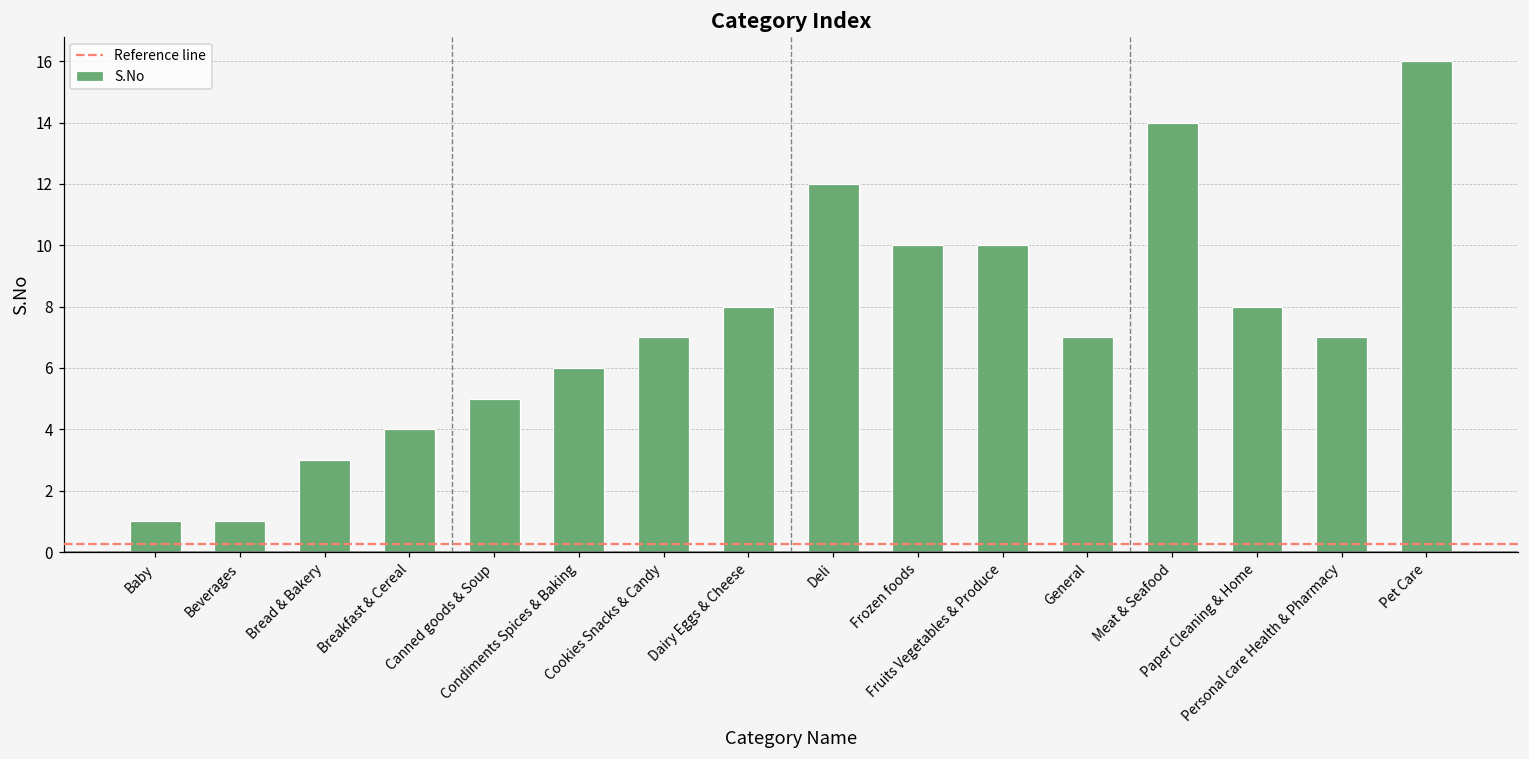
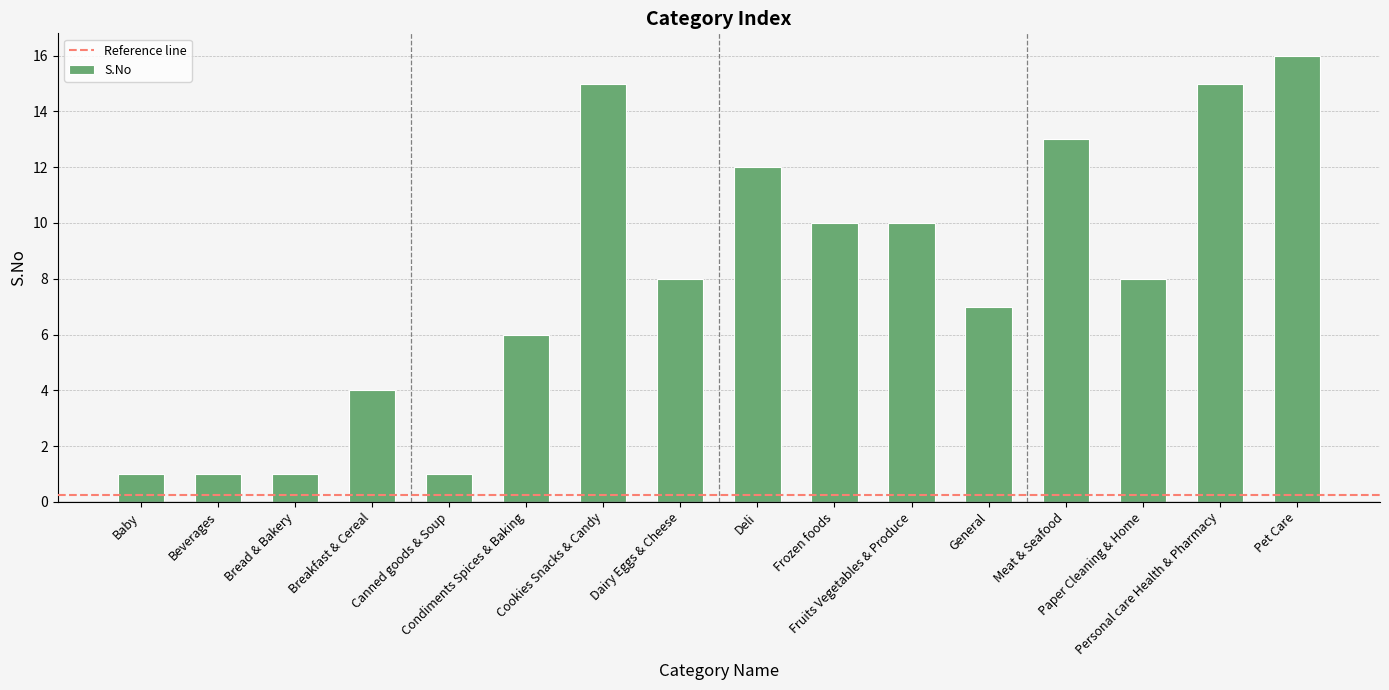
  {
    "Baby": 1,
    "Beverages": 1,
-   "Bread & Bakery": 3,
+   "Bread & Bakery": 1,
    "Breakfast & Cereal": 4,
-   "Canned goods & Soup": 5,
+   "Canned goods & Soup": 1,
    "Condiments Spices & Baking": 6,
-   "Cookies Snacks & Candy": 7,
+   "Cookies Snacks & Candy": 15,
    "Dairy Eggs & Cheese": 8,
    "Deli": 12,
    "Frozen foods": 10,
    "Fruits Vegetables & Produce": 10,
    "General": 7,
-   "Meat & Seafood": 14,
+   "Meat & Seafood": 13,
    "Paper Cleaning & Home": 8,
-   "Personal care Health & Pharmacy": 7,
+   "Personal care Health & Pharmacy": 15,
    "Pet Care": 16
  }
